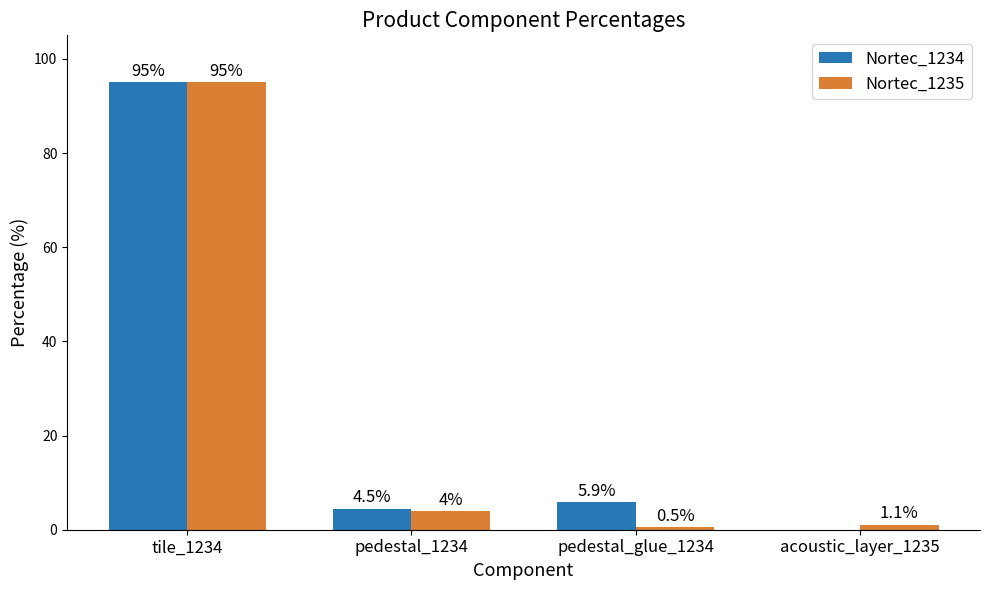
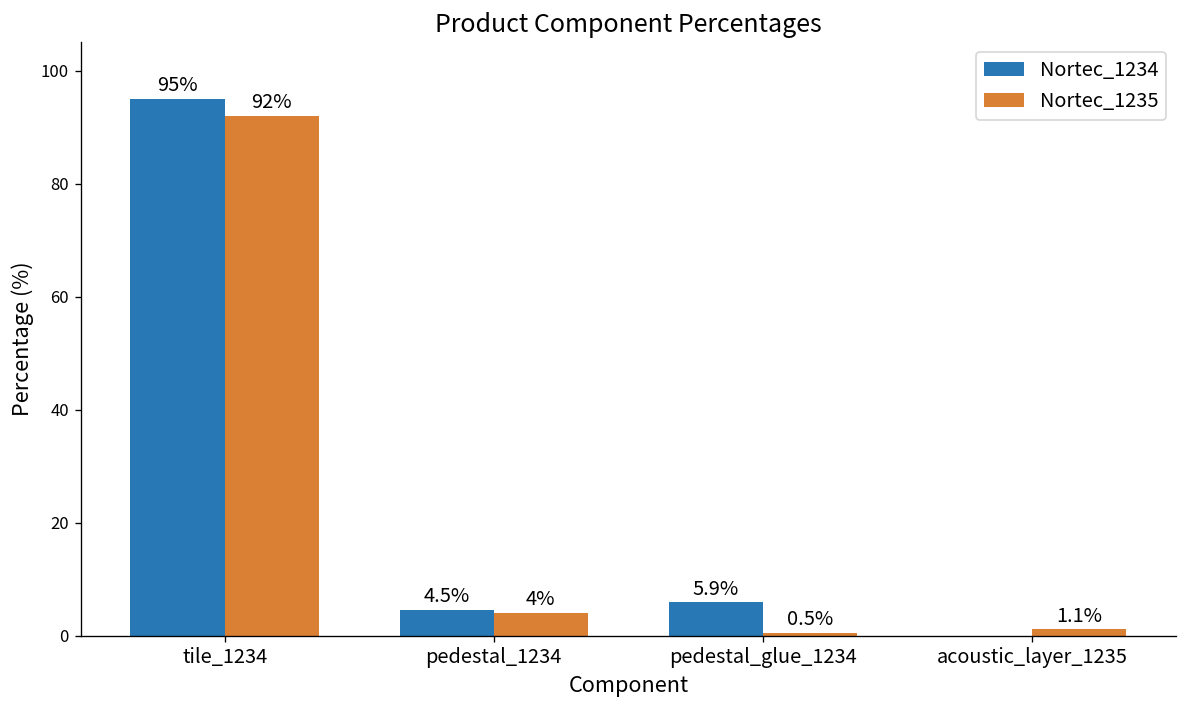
  {
    "Nortec_1234": {
      "tile_1234": "95%",
      "pedestal_1234": "4.5%",
      "pedestal_glue_1234": "5.9%"
    },
    "Nortec_1235": {
-     "tile_1234": "95%",
+     "tile_1234": "92%",
      "pedestal_1234": "4%",
      "pedestal_glue_1234": "0.5%",
      "acoustic_layer_1235": "1.1%"
    }
  }
